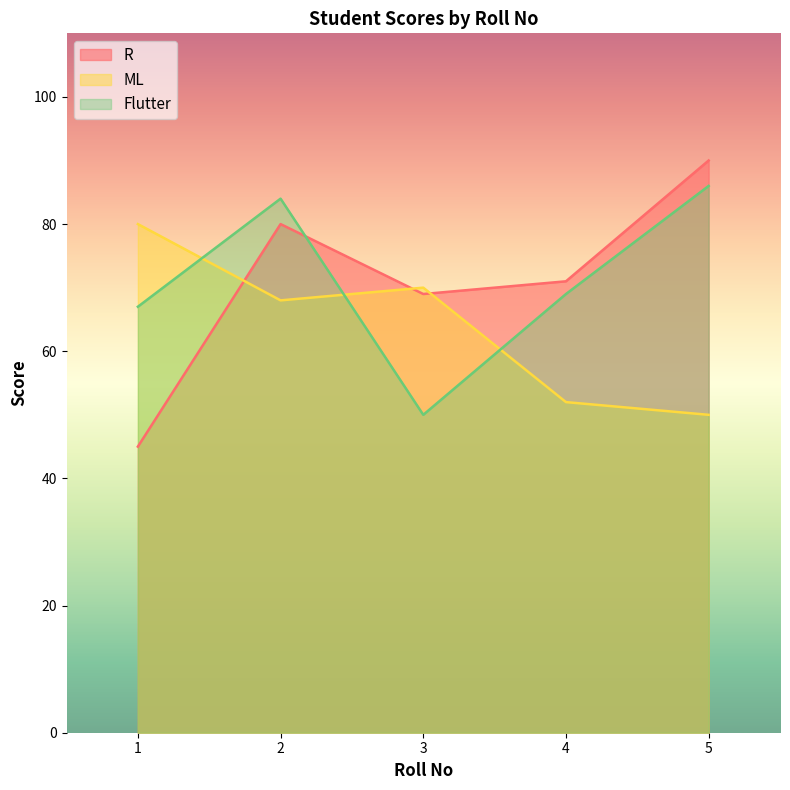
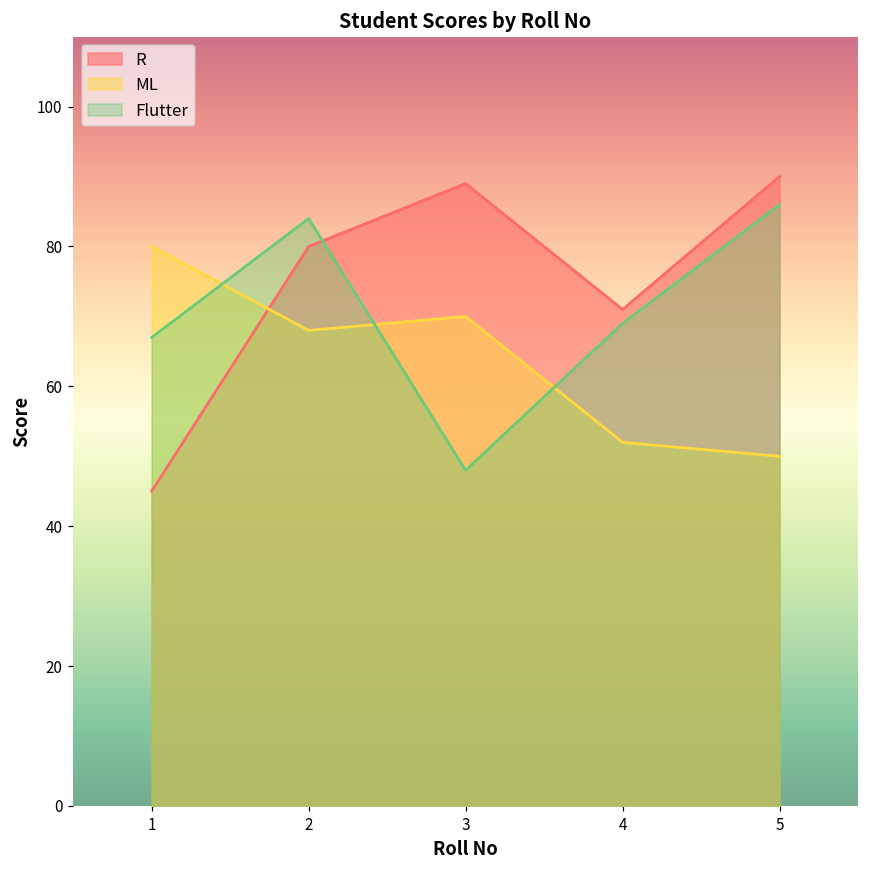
  {
    "R": {
      "1": 45,
      "2": 80,
-     "3": 69,
+     "3": 89,
      "4": 71,
      "5": 90
    },
    "ML": {
      "1": 80,
      "2": 68,
      "3": 70,
      "4": 52,
      "5": 50
    },
    "Flutter": {
      "1": 67,
      "2": 84,
-     "3": 50,
+     "3": 48,
      "4": 69,
      "5": 86
    }
  }
